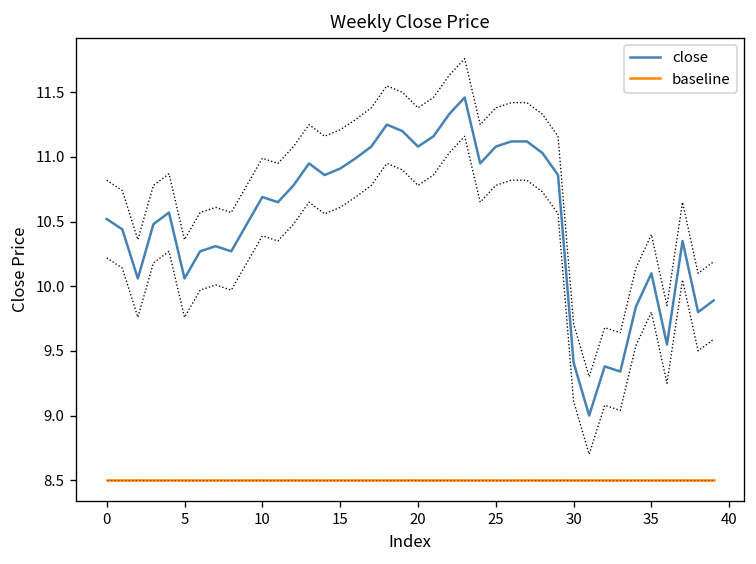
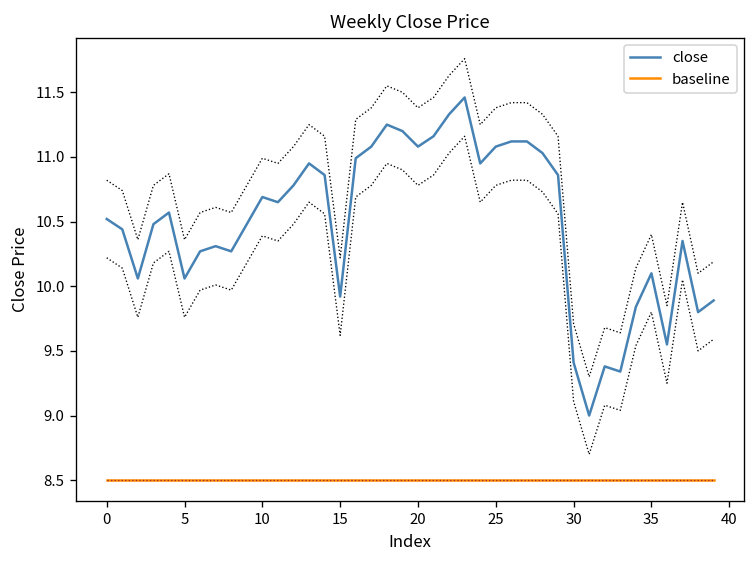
  {
    "close": {
      "0": 10.52,
      "5": 10.06,
      "10": 10.69,
-     "15": 10.91,
+     "15": 9.92,
      "20": 11.08,
      "25": 11.08,
      "30": 9.41,
      "35": 10.10
    },
    "baseline": {
      "0": 8.50,
      "5": 8.50,
      "10": 8.50,
      "15": 8.50,
      "20": 8.50,
      "25": 8.50,
      "30": 8.50,
      "35": 8.50
    }
  }
